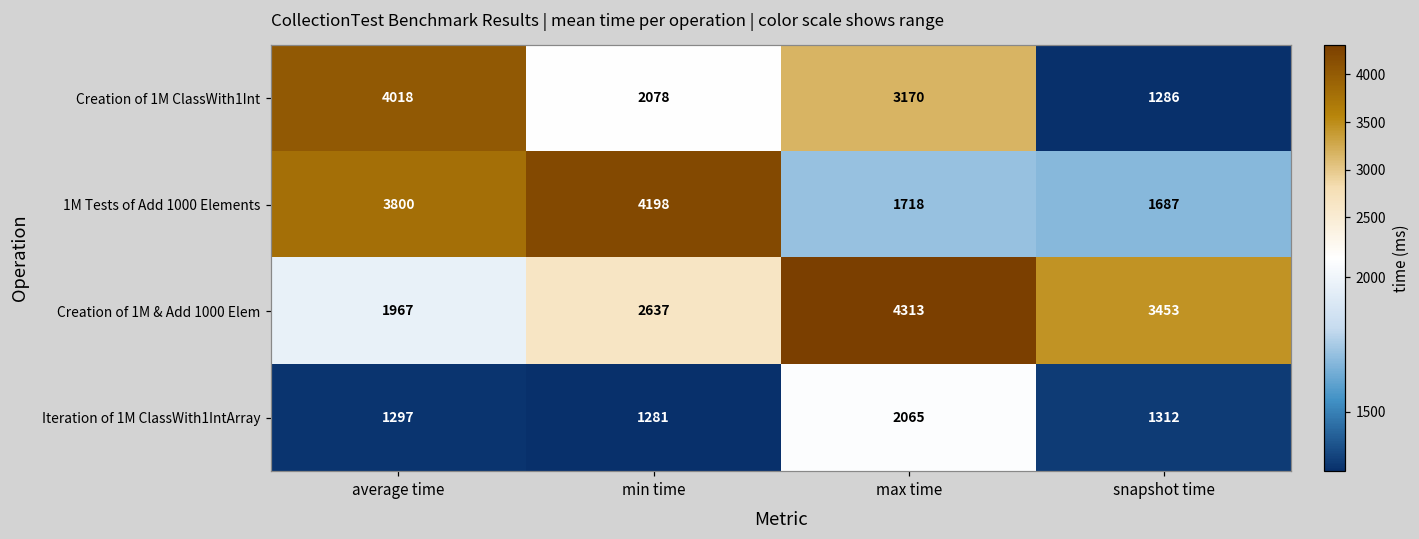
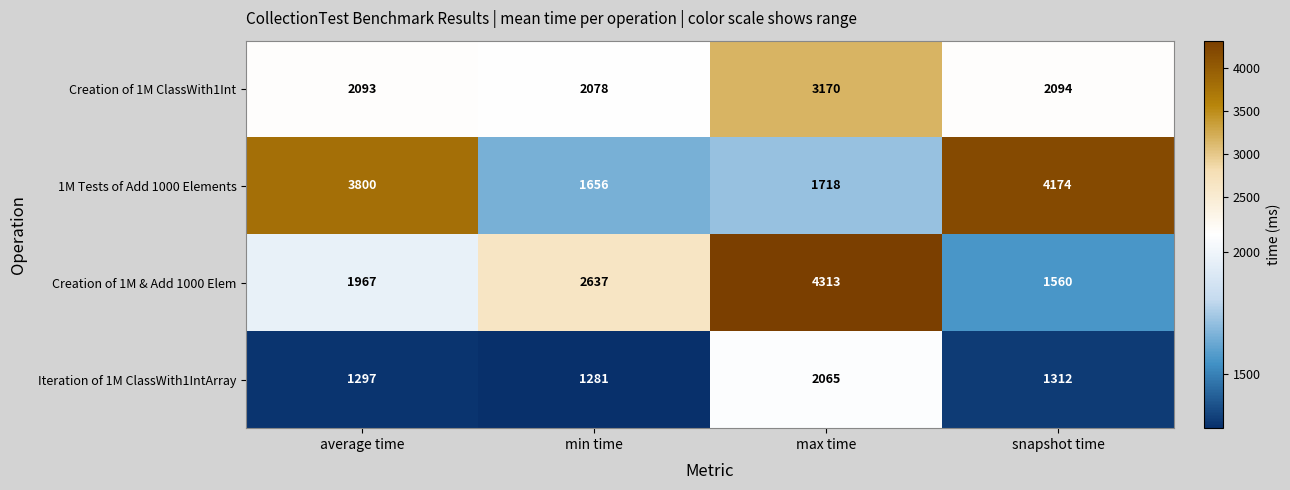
  {
    "Creation of 1M ClassWith1Int": {
-     "average time": 4018,
+     "average time": 2093,
      "min time": 2078,
      "max time": 3170,
-     "snapshot time": 1286
+     "snapshot time": 2094
    },
    "1M Tests of Add 1000 Elements": {
      "average time": 3800,
-     "min time": 4198,
+     "min time": 1656,
      "max time": 1718,
-     "snapshot time": 1687
+     "snapshot time": 4174
    },
    "Creation of 1M & Add 1000 Elem": {
      "average time": 1967,
      "min time": 2637,
      "max time": 4313,
-     "snapshot time": 3453
+     "snapshot time": 1560
    },
    "Iteration of 1M ClassWith1IntArray": {
      "average time": 1297,
      "min time": 1281,
      "max time": 2065,
      "snapshot time": 1312
    }
  }
